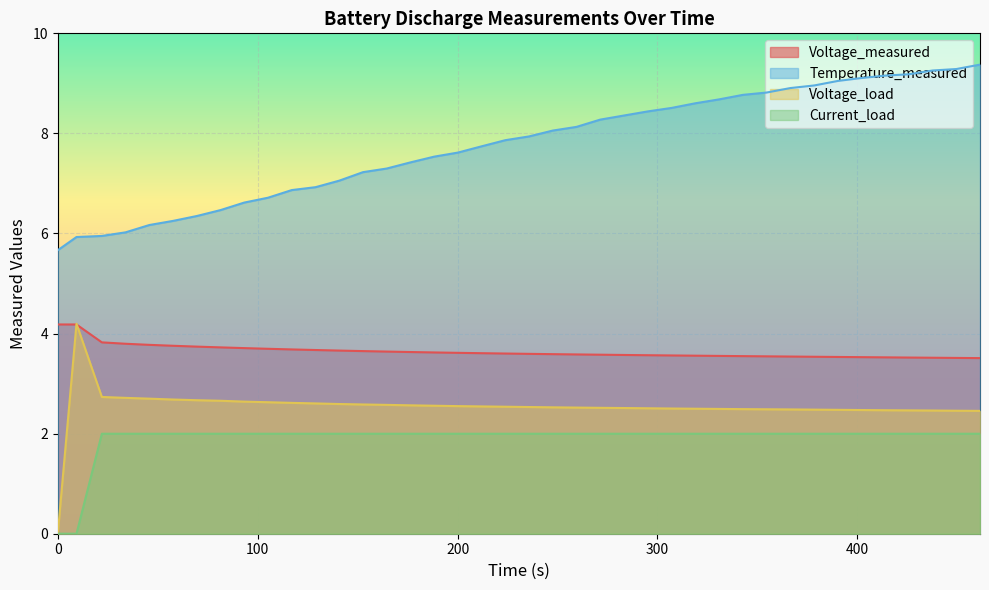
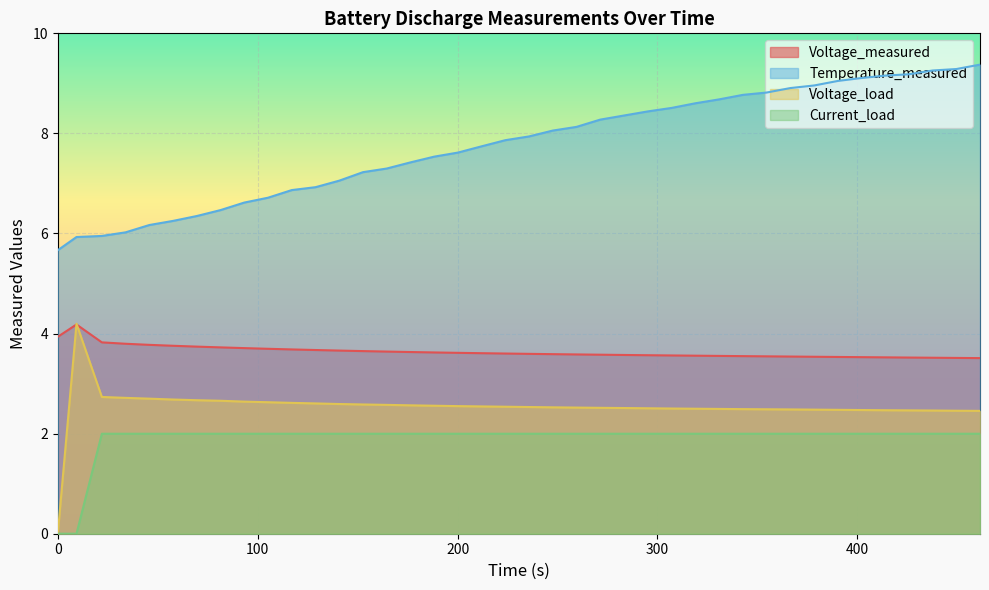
  {
    "Voltage_measured": {
-     "0": 4.2
+     "0": 3.9
    },
    "Temperature_measured": {
      "0": 5.7
    }
  }
